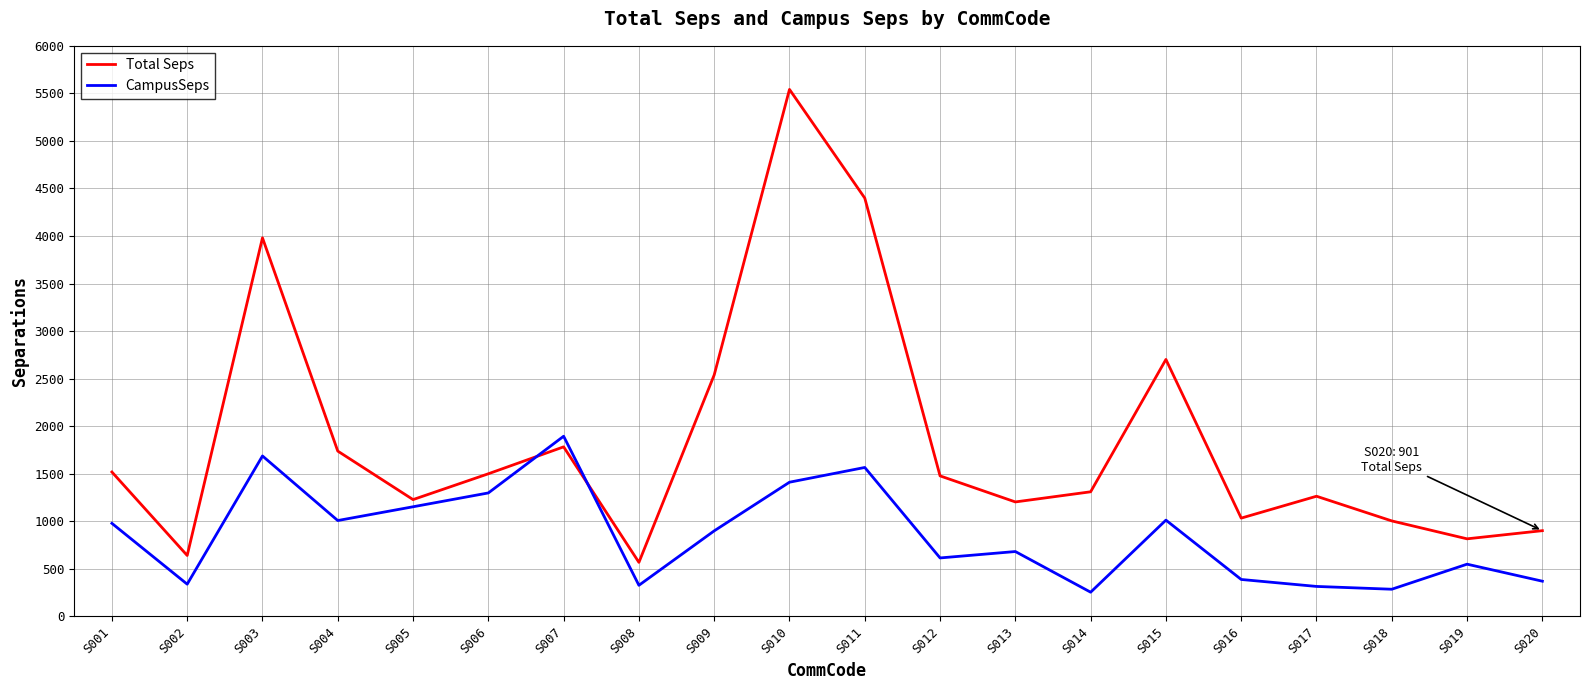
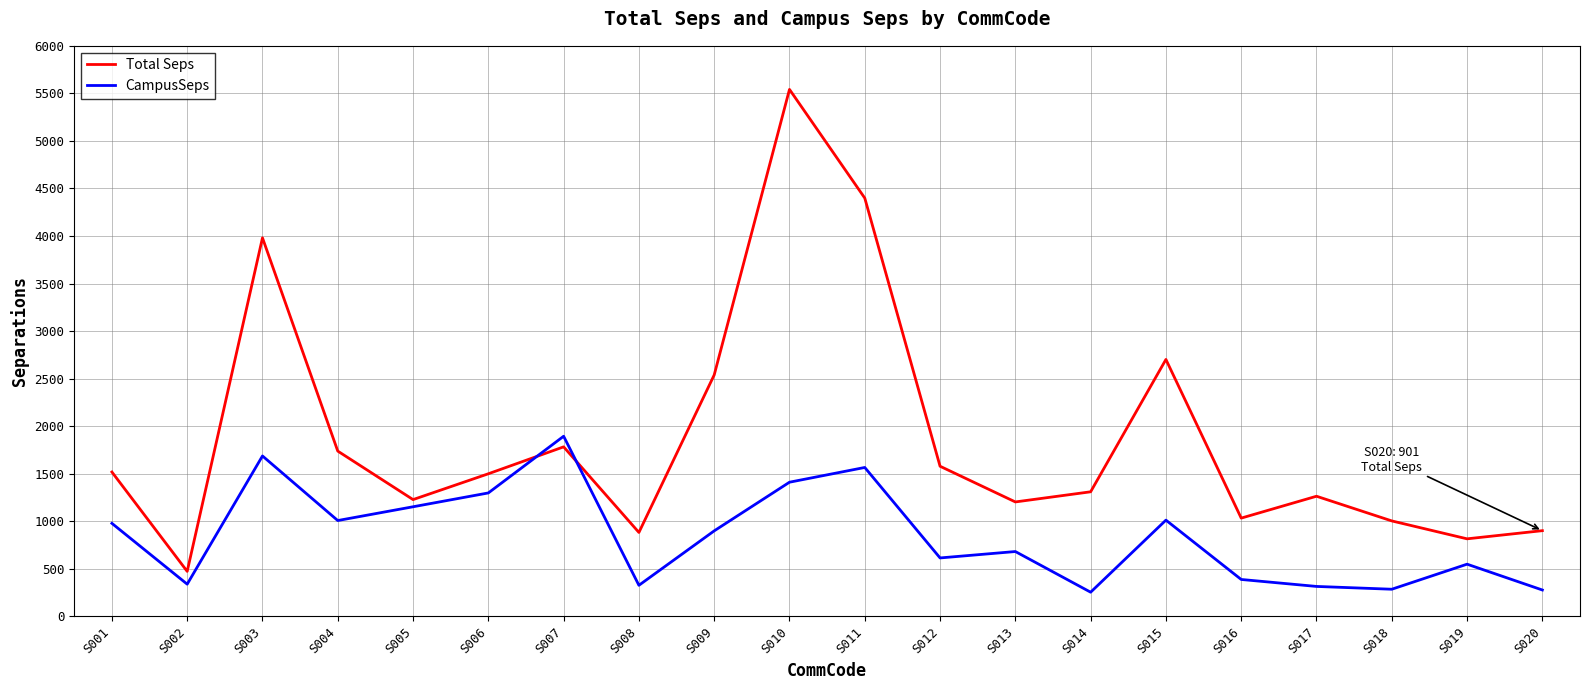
  {
    "Total Seps": {
      "S001": 1500,
-     "S002": 600,
+     "S002": 500,
      "S003": 4000,
      "S004": 1700,
      "S005": 1200,
      "S006": 1500,
      "S007": 1800,
-     "S008": 600,
+     "S008": 900,
      "S009": 2500,
      "S010": 5500,
      "S011": 4400,
-     "S012": 1500,
+     "S012": 1600,
      "S013": 1200,
      "S014": 1300,
      "S015": 2700,
      "S016": 1000,
      "S017": 1300,
      "S019": 800,
      "S020": 900
    },
    "CampusSeps": {
      "S001": 1000,
      "S002": 300,
      "S003": 1700,
      "S004": 1000,
      "S005": 1200,
      "S006": 1300,
      "S007": 1900,
      "S008": 300,
      "S009": 900,
      "S010": 1400,
      "S011": 1600,
      "S012": 600,
      "S013": 700,
      "S014": 300,
      "S015": 1000,
      "S016": 400,
      "S017": 300,
      "S018": 300,
      "S019": 500,
-     "S020": 400
+     "S020": 300
    }
  }
